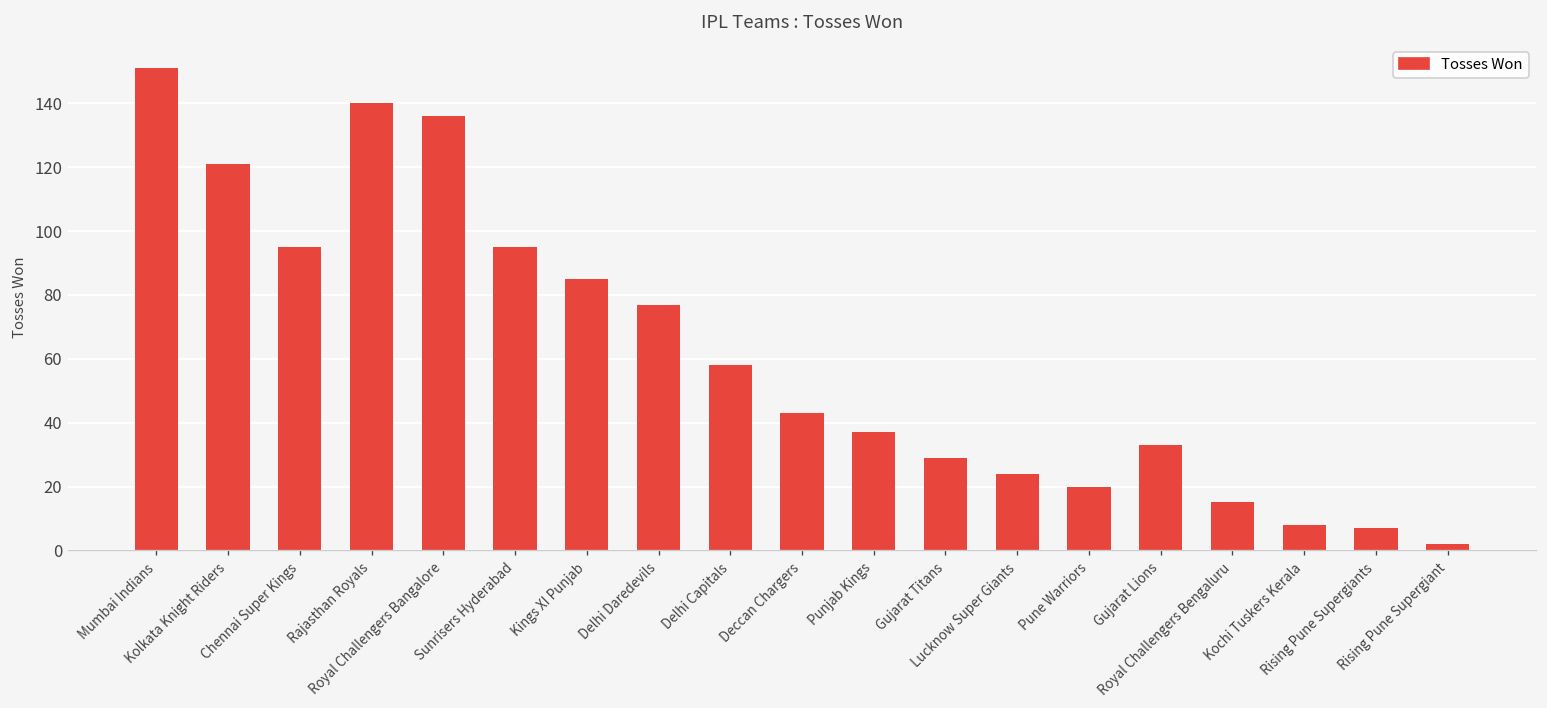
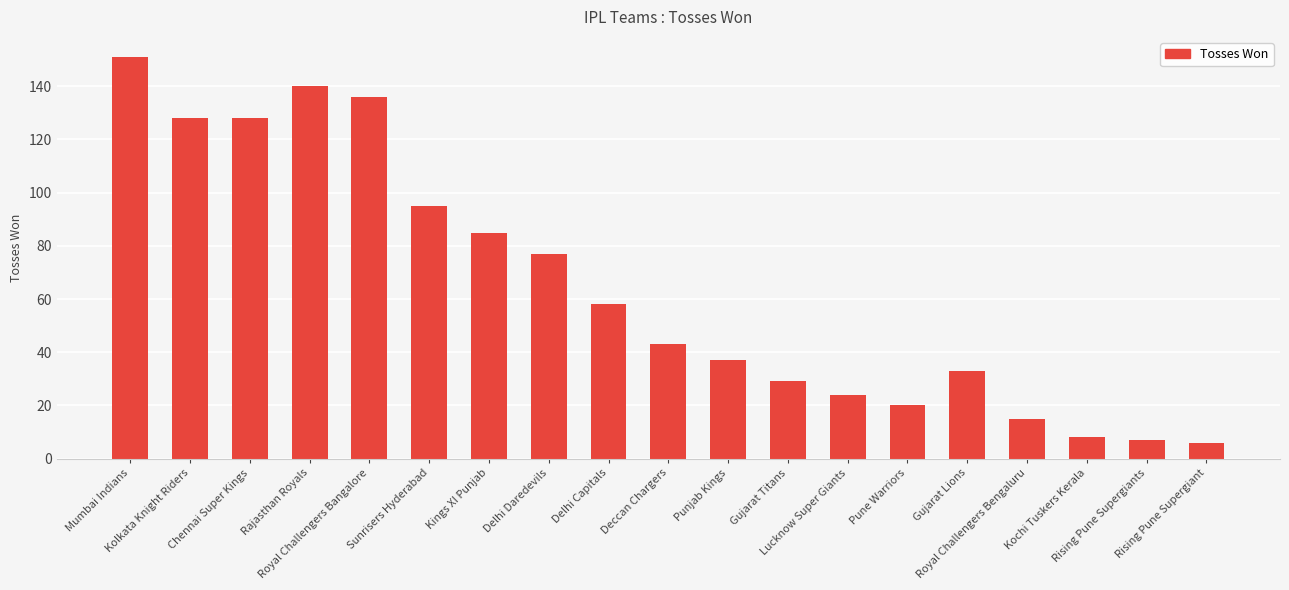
  {
    "Mumbai Indians": 151,
-   "Kolkata Knight Riders": 121,
-   "Chennai Super Kings": 95,
+   "Kolkata Knight Riders": 128,
+   "Chennai Super Kings": 128,
    "Rajasthan Royals": 140,
    "Royal Challengers Bangalore": 136,
    "Sunrisers Hyderabad": 95,
    "Kings XI Punjab": 85,
    "Delhi Daredevils": 77,
    "Delhi Capitals": 58,
    "Deccan Chargers": 43,
    "Punjab Kings": 37,
    "Gujarat Titans": 29,
    "Lucknow Super Giants": 24,
    "Pune Warriors": 20,
    "Gujarat Lions": 33,
    "Royal Challengers Bengaluru": 15,
    "Kochi Tuskers Kerala": 8,
    "Rising Pune Supergiants": 7,
-   "Rising Pune Supergiant": 2
+   "Rising Pune Supergiant": 6
  }
